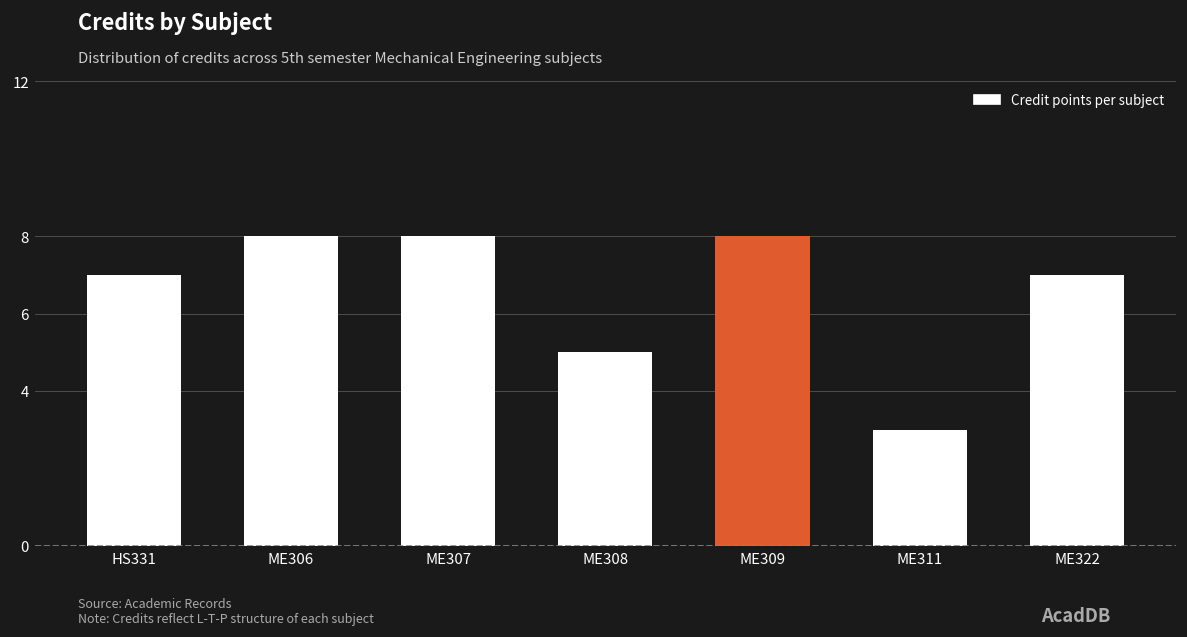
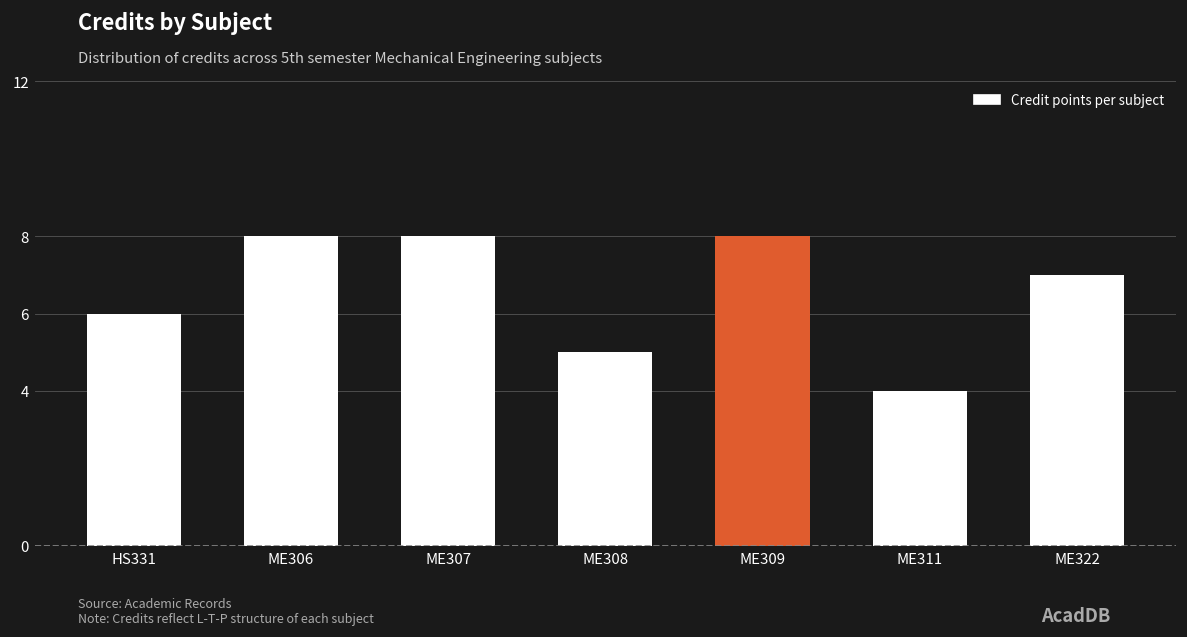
  {
-   "HS331": 7,
+   "HS331": 6,
    "ME306": 8,
    "ME307": 8,
    "ME308": 5,
    "ME309": 8,
-   "ME311": 3,
+   "ME311": 4,
    "ME322": 7
  }
